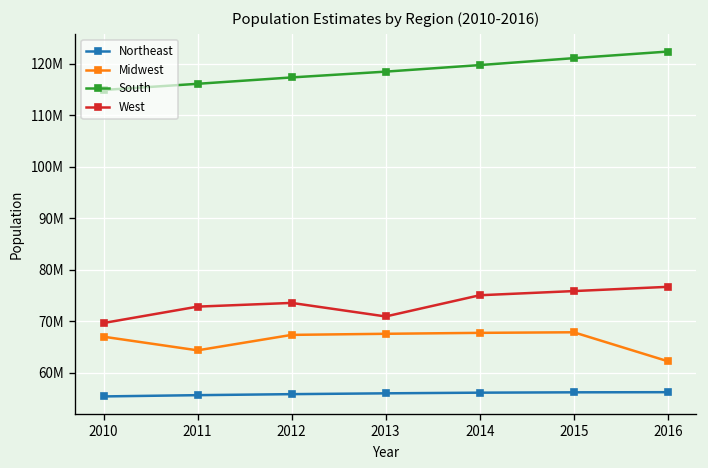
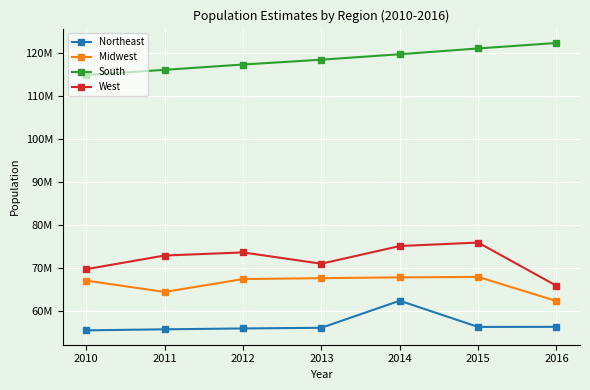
  {
    "Northeast": {
      "2010": 55000000,
      "2011": 56000000,
      "2012": 56000000,
      "2013": 56000000,
-     "2014": 56000000,
+     "2014": 62000000,
      "2015": 56000000,
      "2016": 56000000
    },
    "Midwest": {
      "2010": 67000000,
      "2011": 64000000,
      "2012": 67000000,
      "2013": 68000000,
      "2014": 68000000,
      "2015": 68000000,
      "2016": 62000000
    },
    "South": {
      "2011": 116000000,
      "2012": 117000000,
      "2013": 118000000,
      "2014": 120000000,
      "2015": 121000000,
      "2016": 122000000
    },
    "West": {
      "2010": 70000000,
      "2011": 73000000,
      "2012": 74000000,
      "2013": 71000000,
      "2014": 75000000,
      "2015": 76000000,
-     "2016": 77000000
+     "2016": 66000000
    }
  }
